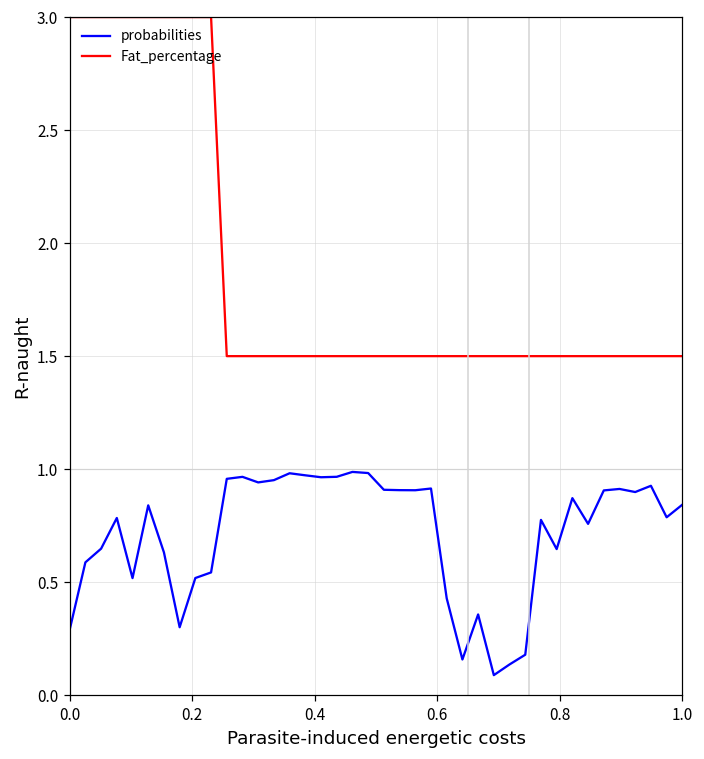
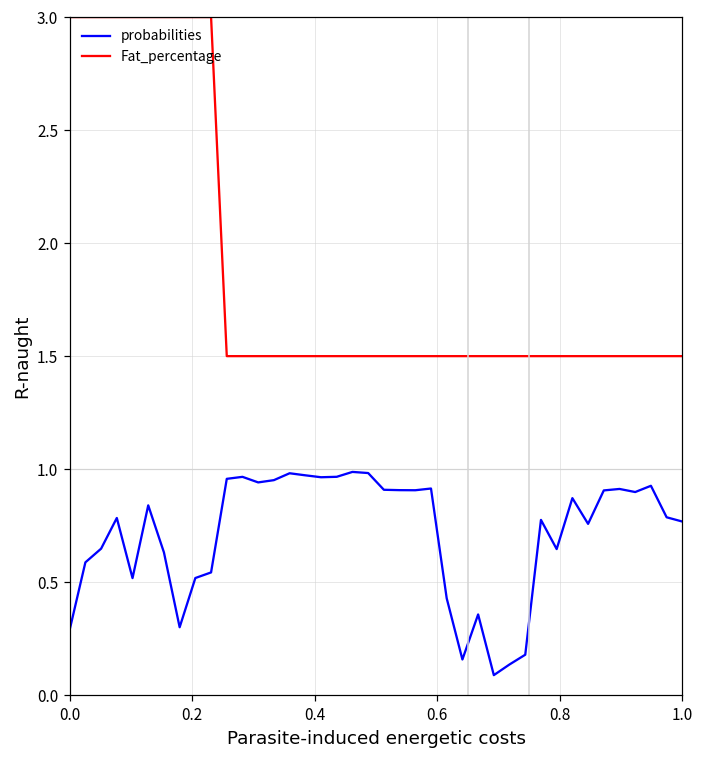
  {
    "probabilities": {
      "0.0": 0.29,
-     "1.0": 0.84
+     "1.0": 0.77
    },
    "Fat_percentage": {
      "0.0": 3.00,
      "1.0": 1.50
    }
  }
